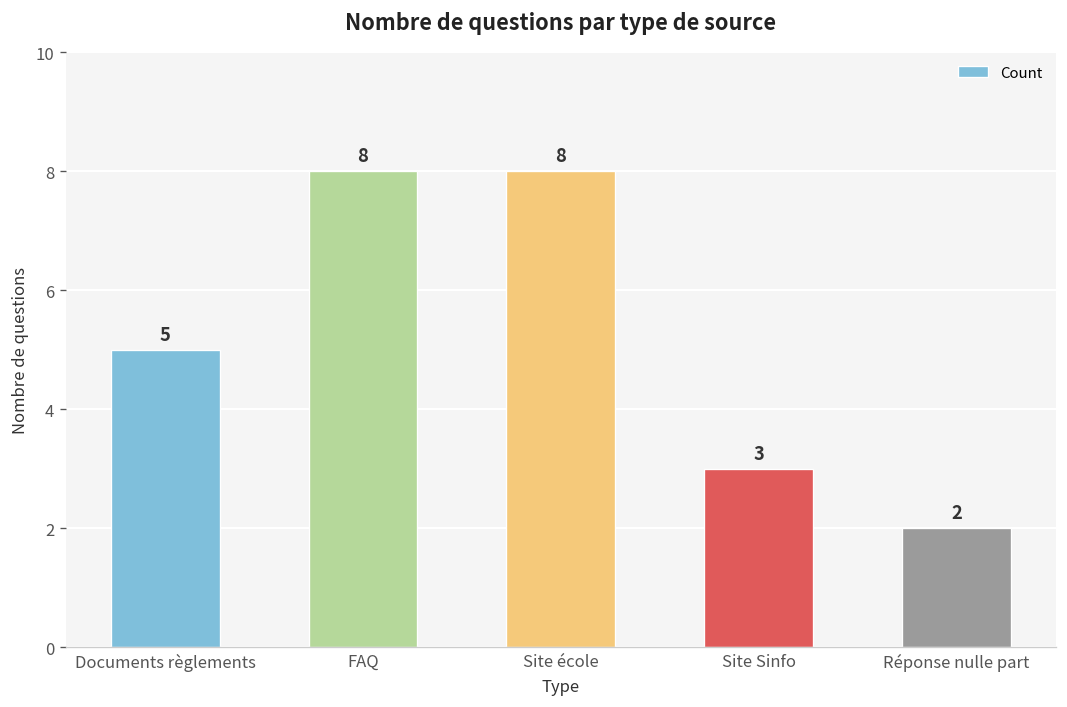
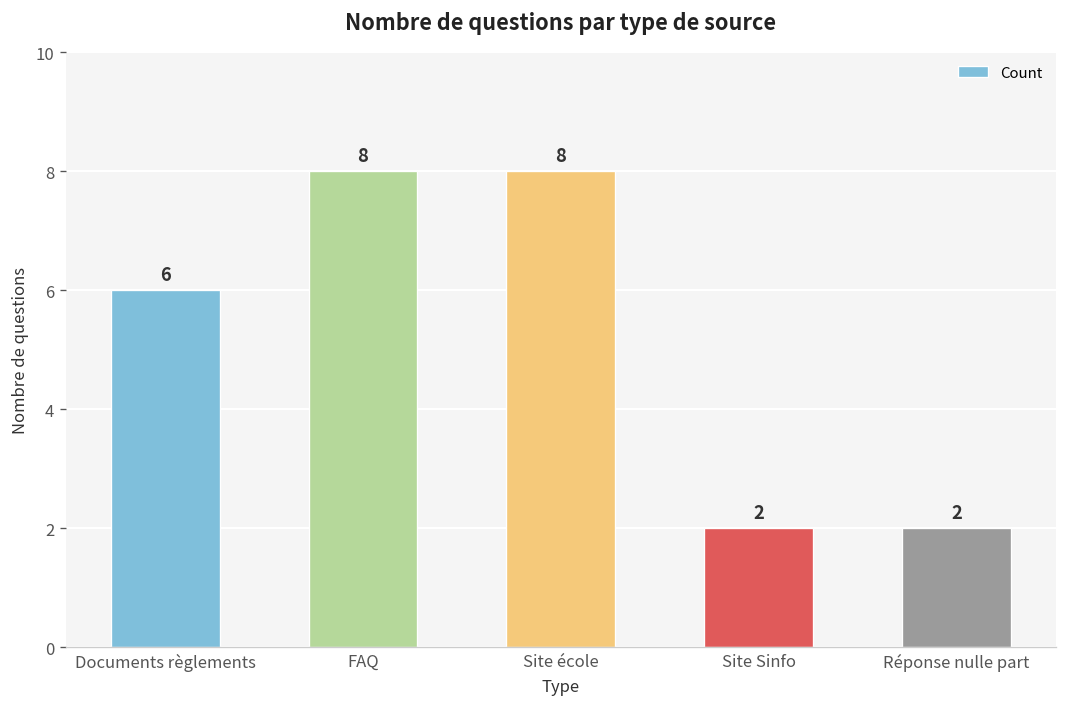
  {
-   "Documents règlements": 5,
+   "Documents règlements": 6,
    "FAQ": 8,
    "Site école": 8,
-   "Site Sinfo": 3,
+   "Site Sinfo": 2,
    "Réponse nulle part": 2
  }
